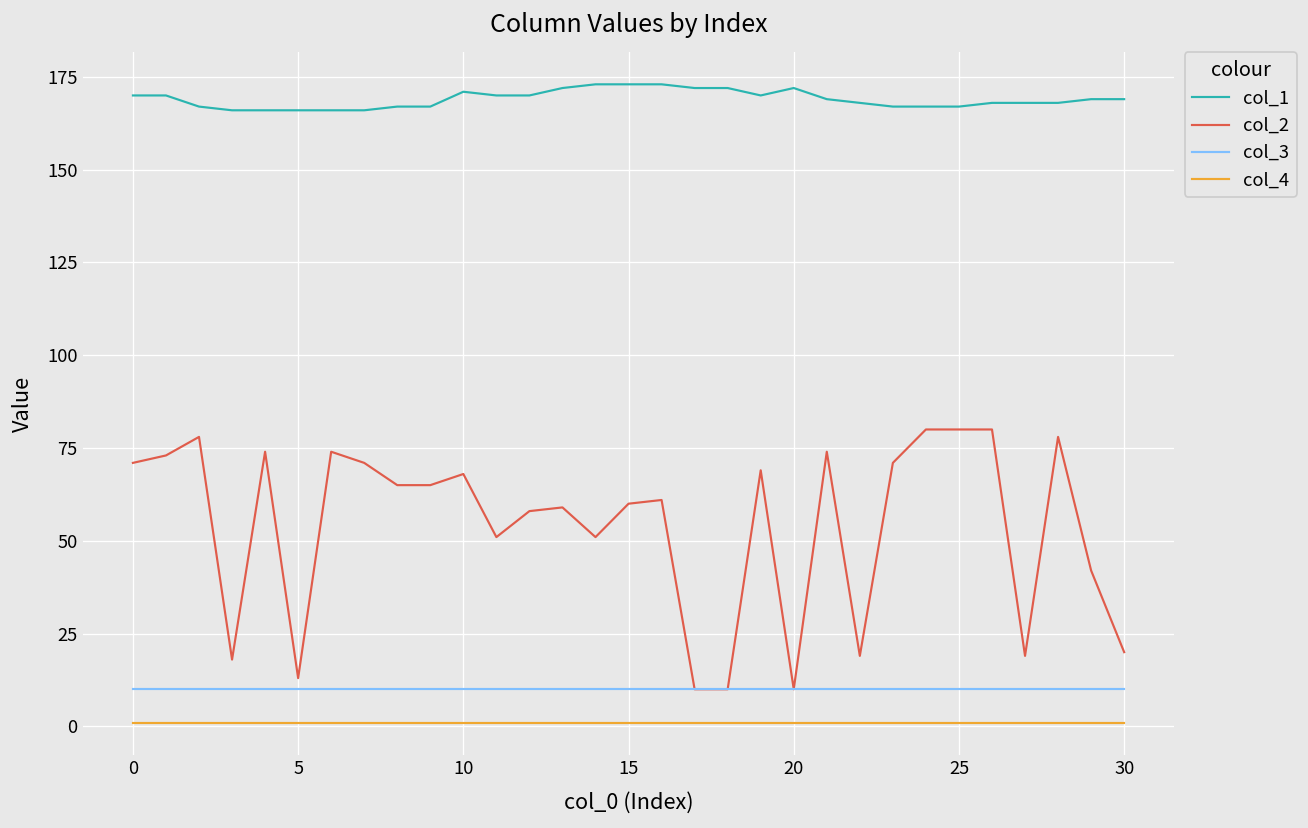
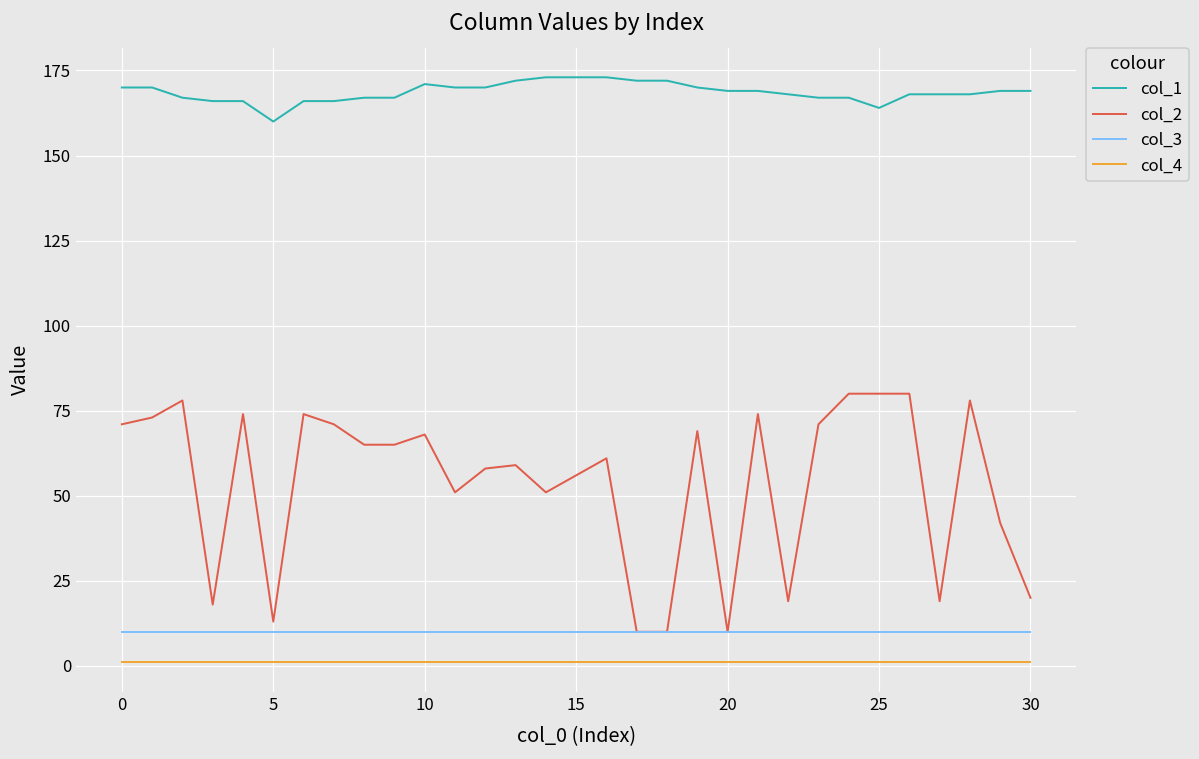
  {
    "col_1": {
      "0": 170,
-     "5": 166,
+     "5": 160,
      "10": 171,
      "15": 173,
-     "20": 172,
-     "25": 167,
+     "20": 169,
+     "25": 164,
      "30": 169
    },
    "col_2": {
      "0": 71,
      "5": 13,
      "10": 68,
-     "15": 60,
+     "15": 56,
      "25": 80,
      "30": 20
    },
    "col_3": {
      "0": 10,
      "5": 10,
      "10": 10,
      "15": 10,
      "25": 10,
      "30": 10
    },
    "col_4": {
      "0": 1,
      "5": 1,
      "10": 1,
      "15": 1,
      "20": 1,
      "25": 1,
      "30": 1
    }
  }
